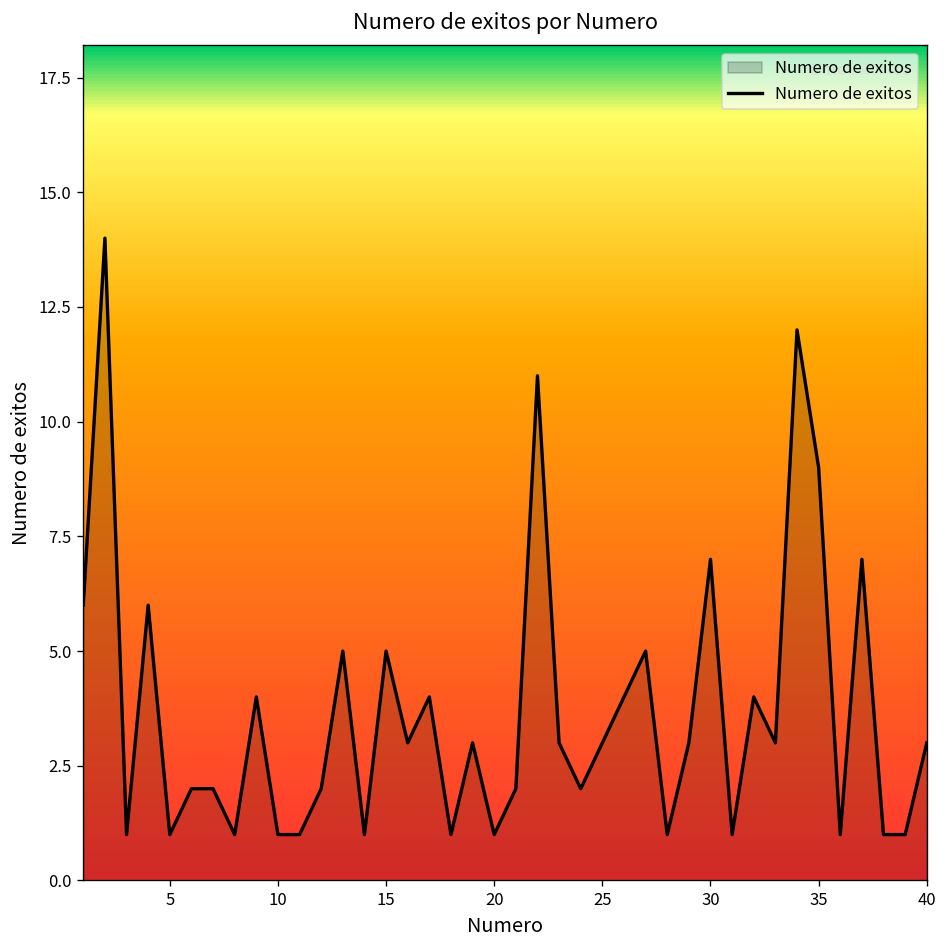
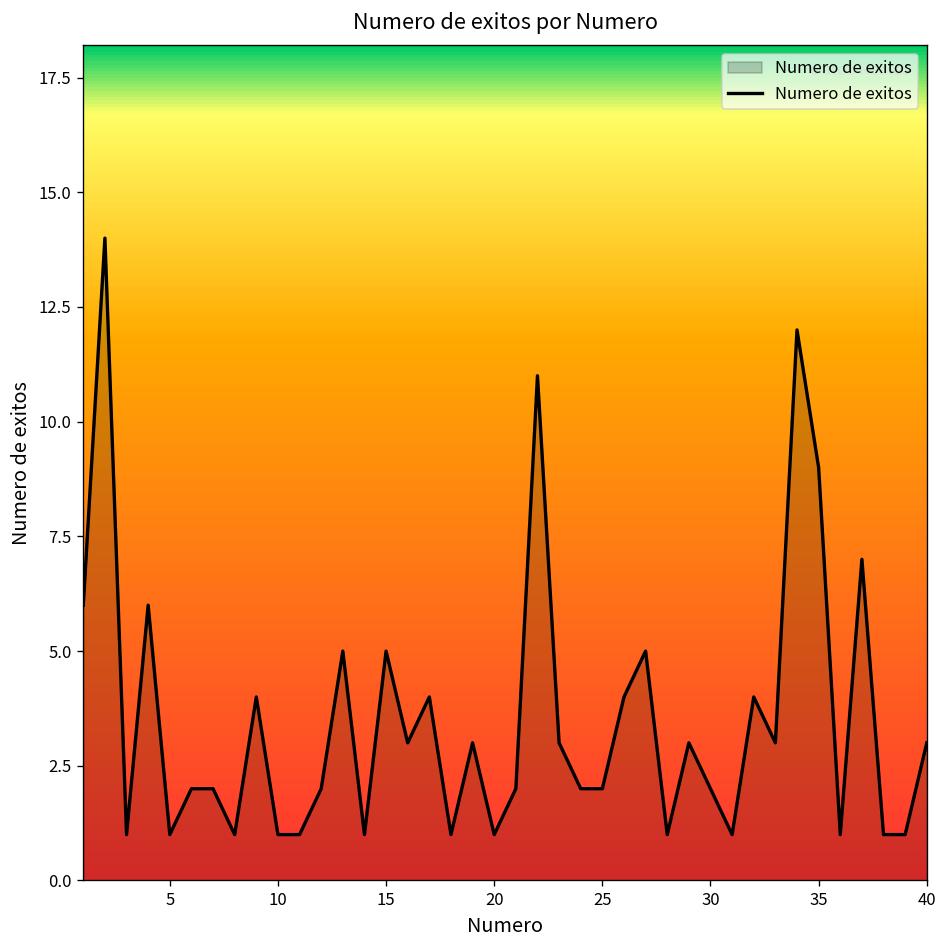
  {
    "5": 1,
    "10": 1,
    "15": 5,
    "20": 1,
-   "25": 3,
-   "30": 7,
+   "25": 2,
+   "30": 2,
    "35": 9,
    "40": 3
  }
